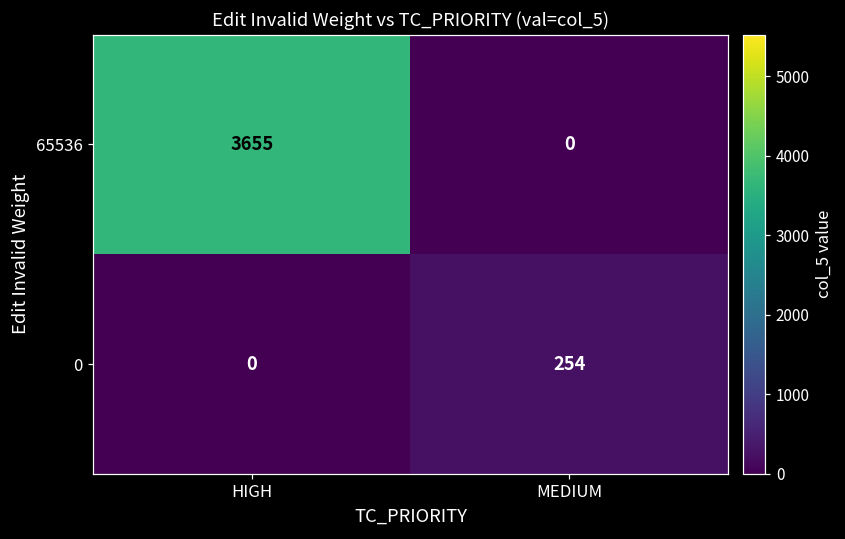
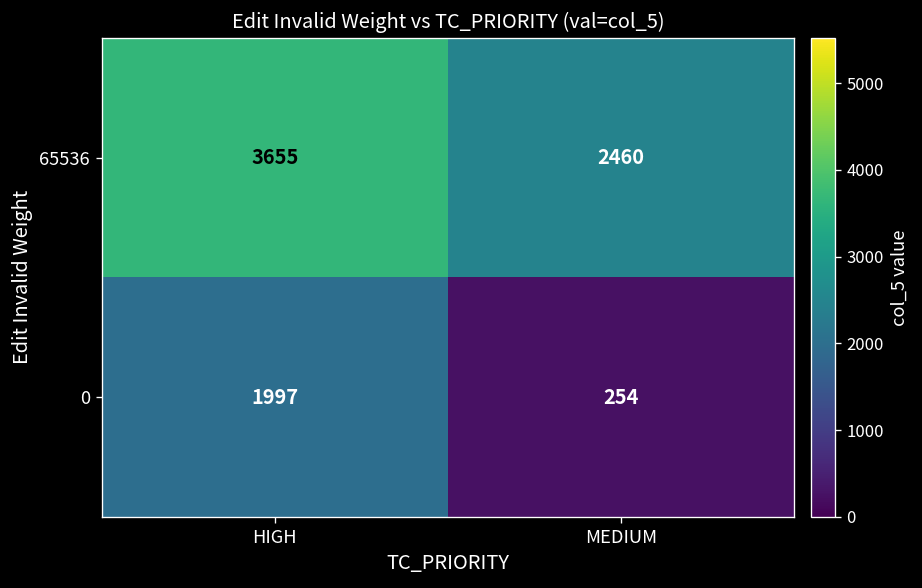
  {
    "65536": {
      "HIGH": 3655,
-     "MEDIUM": 0
+     "MEDIUM": 2460
    },
    "0": {
-     "HIGH": 0,
+     "HIGH": 1997,
      "MEDIUM": 254
    }
  }
